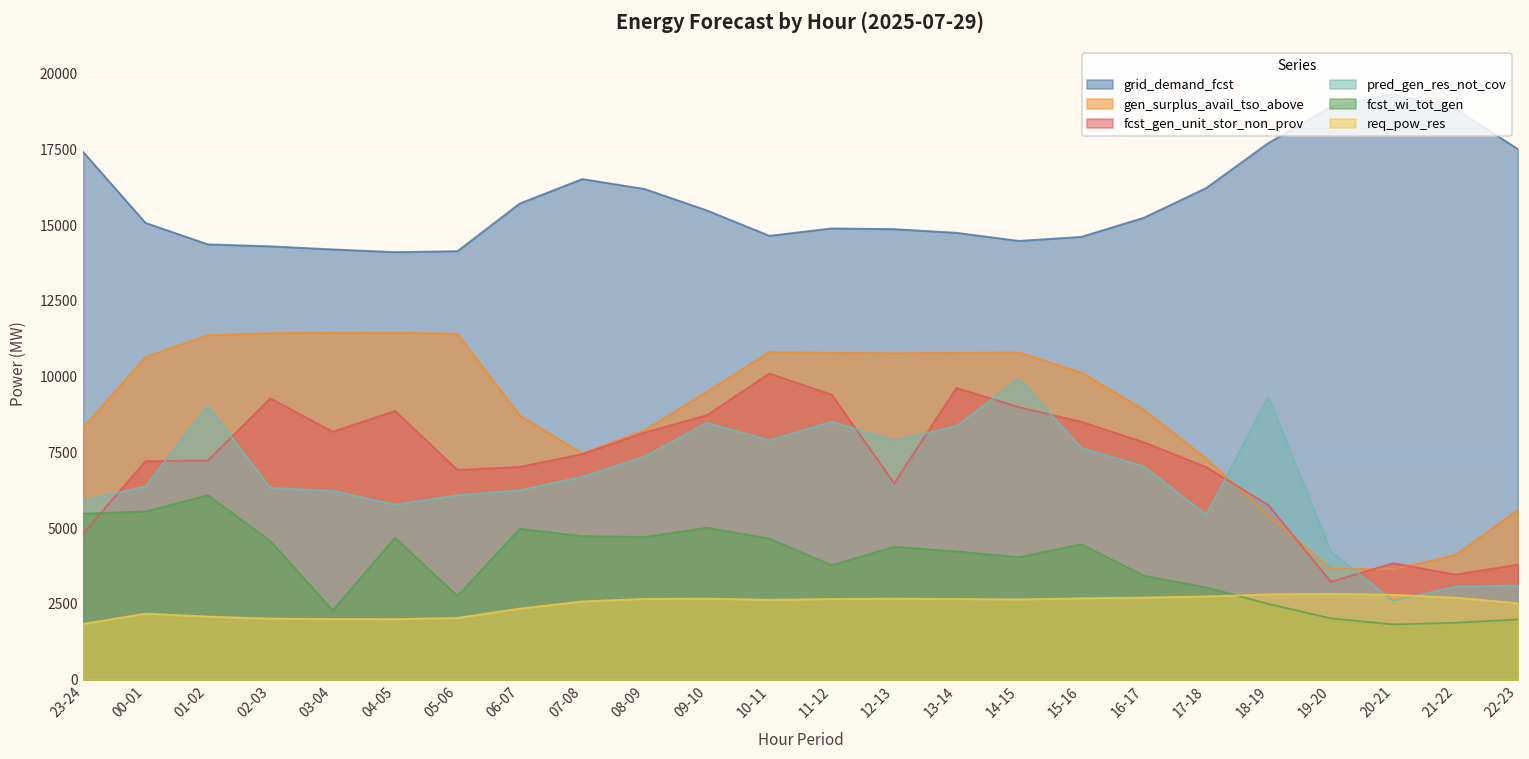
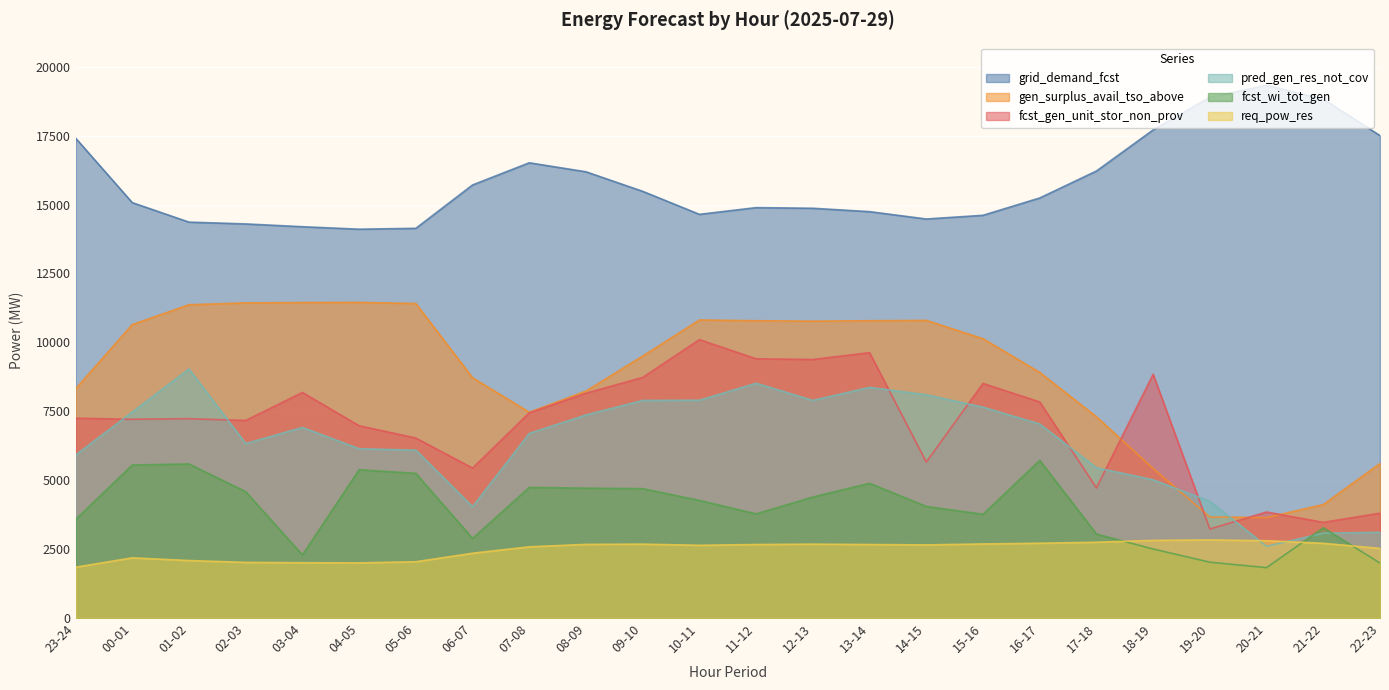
  {
    "grid_demand_fcst": {
      "23-24": 17400,
      "00-01": 15100,
      "01-02": 14400,
      "02-03": 14300,
      "03-04": 14200,
      "04-05": 14100,
      "05-06": 14100,
      "06-07": 15700,
      "07-08": 16500,
      "08-09": 16200,
      "09-10": 15500,
      "10-11": 14600,
      "11-12": 14900,
      "12-13": 14900,
      "13-14": 14700,
      "14-15": 14500,
      "15-16": 14600,
      "16-17": 15200,
      "17-18": 16200,
      "18-19": 17700,
      "22-23": 17500
    },
    "fcst_gen_unit_stor_non_prov": {
-     "23-24": 4800,
+     "23-24": 7200,
      "00-01": 7200,
      "01-02": 7200,
-     "02-03": 9300,
+     "02-03": 7200,
      "03-04": 8200,
-     "04-05": 8900,
-     "05-06": 6900,
-     "06-07": 7000,
+     "04-05": 7000,
+     "05-06": 6500,
+     "06-07": 5400,
      "09-10": 8700,
      "10-11": 10100,
      "11-12": 9400,
-     "12-13": 6500,
+     "12-13": 9400,
      "13-14": 9600,
-     "14-15": 9000,
+     "14-15": 5700,
      "15-16": 8500,
      "16-17": 7800,
-     "17-18": 7000,
-     "18-19": 5800,
+     "17-18": 4700,
+     "18-19": 8800,
      "19-20": 3200,
      "20-21": 3800,
      "21-22": 3500,
      "22-23": 3800
    },
    "pred_gen_res_not_cov": {
      "23-24": 5900,
-     "00-01": 6400,
+     "00-01": 7500,
      "01-02": 9000,
      "02-03": 6300,
-     "03-04": 6200,
-     "04-05": 5800,
+     "03-04": 6900,
+     "04-05": 6100,
      "05-06": 6100,
-     "06-07": 6300,
+     "06-07": 4000,
      "07-08": 6700,
      "08-09": 7400,
-     "09-10": 8500,
+     "09-10": 7900,
      "10-11": 7900,
      "11-12": 8500,
      "12-13": 7900,
      "13-14": 8400,
-     "14-15": 9900,
+     "14-15": 8100,
      "15-16": 7600,
      "16-17": 7000,
      "17-18": 5500,
-     "18-19": 9300,
+     "18-19": 5000,
      "19-20": 4200,
      "20-21": 2600,
      "21-22": 3100,
      "22-23": 3100
    },
    "fcst_wi_tot_gen": {
-     "23-24": 5500,
+     "23-24": 3600,
      "00-01": 5600,
-     "01-02": 6100,
+     "01-02": 5600,
      "02-03": 4600,
      "03-04": 2300,
-     "04-05": 4700,
-     "05-06": 2800,
-     "06-07": 5000,
+     "04-05": 5400,
+     "05-06": 5200,
+     "06-07": 2900,
      "07-08": 4700,
      "08-09": 4700,
-     "09-10": 5000,
-     "10-11": 4700,
+     "09-10": 4700,
+     "10-11": 4300,
      "11-12": 3800,
      "12-13": 4400,
-     "13-14": 4200,
+     "13-14": 4900,
      "14-15": 4000,
-     "15-16": 4500,
-     "16-17": 3400,
+     "15-16": 3800,
+     "16-17": 5700,
      "17-18": 3000,
      "18-19": 2500,
      "19-20": 2000,
      "20-21": 1800,
-     "21-22": 1900,
+     "21-22": 3300,
      "22-23": 2000
    }
  }
